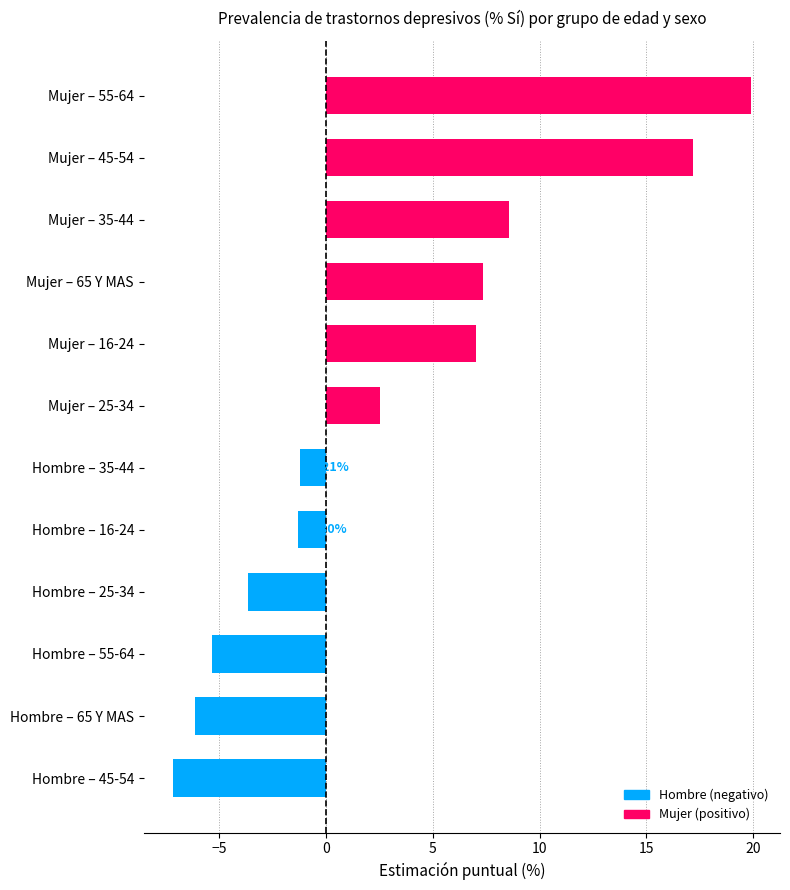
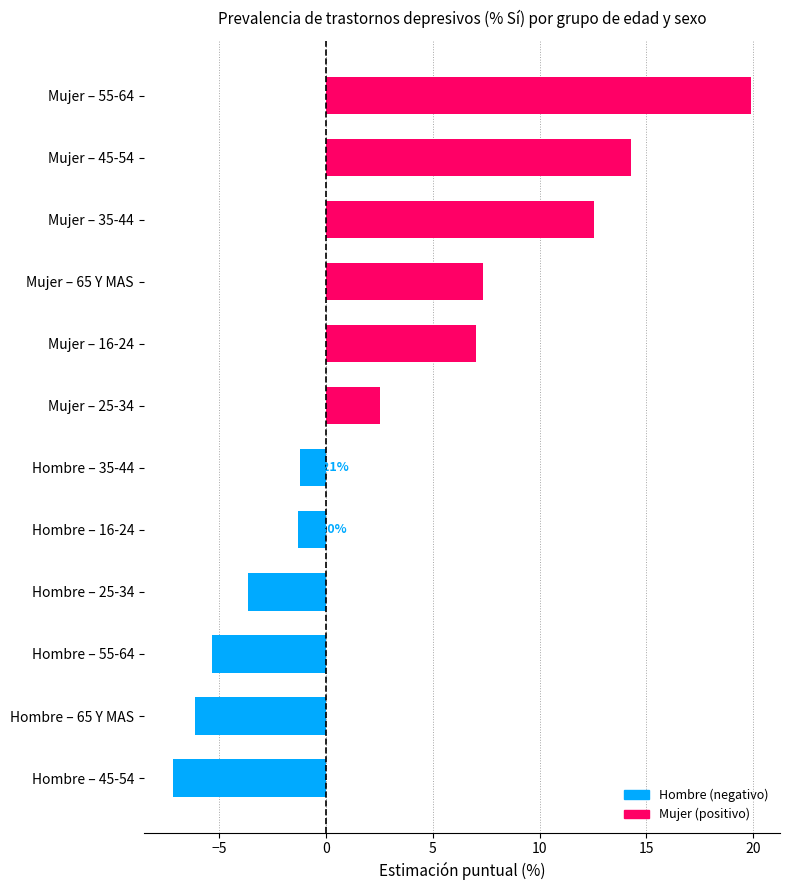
  {
    "Mujer – 55-64": 19.9,
-   "Mujer – 45-54": 17.2,
-   "Mujer – 35-44": 8.6,
+   "Mujer – 45-54": 14.3,
+   "Mujer – 35-44": 12.6,
    "Mujer – 65 Y MAS": 7.3,
    "Mujer – 16-24": 7.0,
    "Mujer – 25-34": 2.5,
    "Hombre – 16-24": -1.3,
    "Hombre – 25-34": -3.6,
    "Hombre – 55-64": -5.3,
    "Hombre – 65 Y MAS": -6.1,
    "Hombre – 45-54": -7.2
  }
